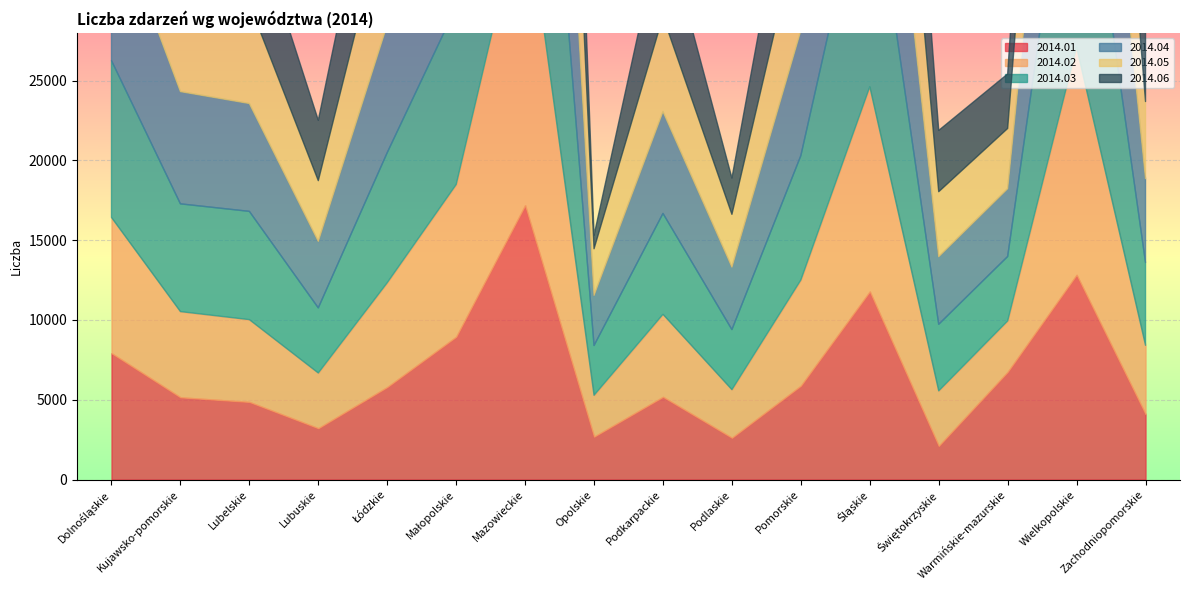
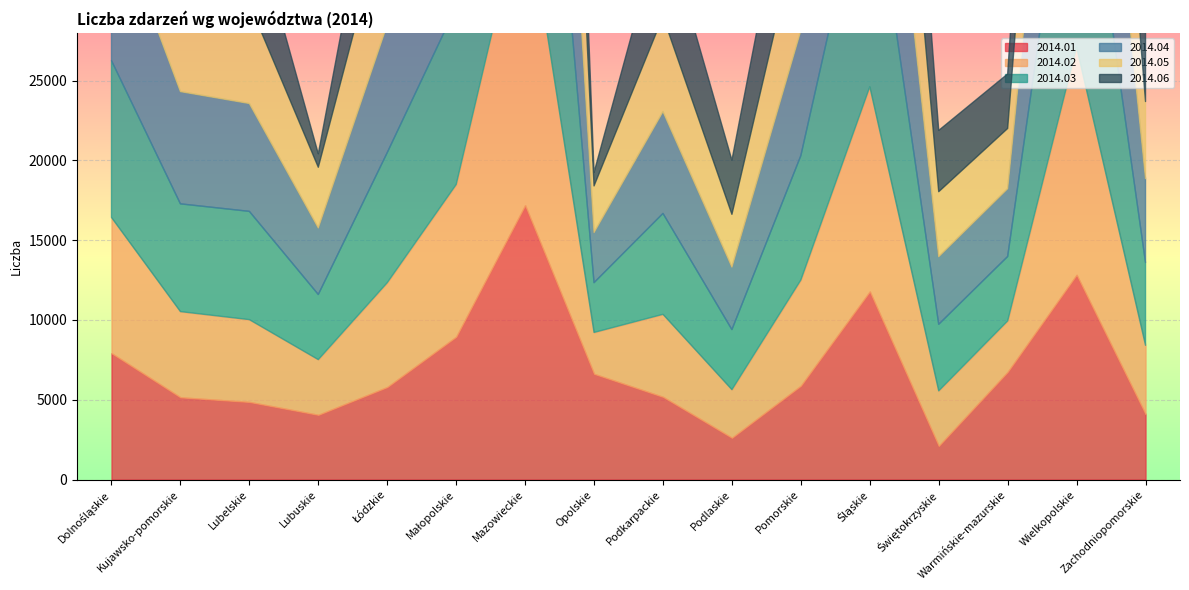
  {
    "2014.01": {
      "Dolnośląskie": 7900,
      "Kujawsko-pomorskie": 5200,
      "Lubelskie": 4900,
-     "Lubuskie": 3200,
+     "Lubuskie": 4100,
      "Łódzkie": 5800,
      "Małopolskie": 9000,
      "Mazowieckie": 17200,
-     "Opolskie": 2700,
+     "Opolskie": 6600,
      "Podkarpackie": 5200,
      "Podlaskie": 2600,
      "Pomorskie": 5900,
      "Śląskie": 11800,
      "Świętokrzyskie": 2100,
      "Warmińskie-mazurskie": 6700,
      "Wielkopolskie": 12800,
      "Zachodniopomorskie": 4100
    },
    "2014.06": {
-     "Lubuskie": 3800,
+     "Lubuskie": 800,
      "Opolskie": 800,
-     "Podlaskie": 2300,
+     "Podlaskie": 3400,
      "Świętokrzyskie": 3800
    }
  }
